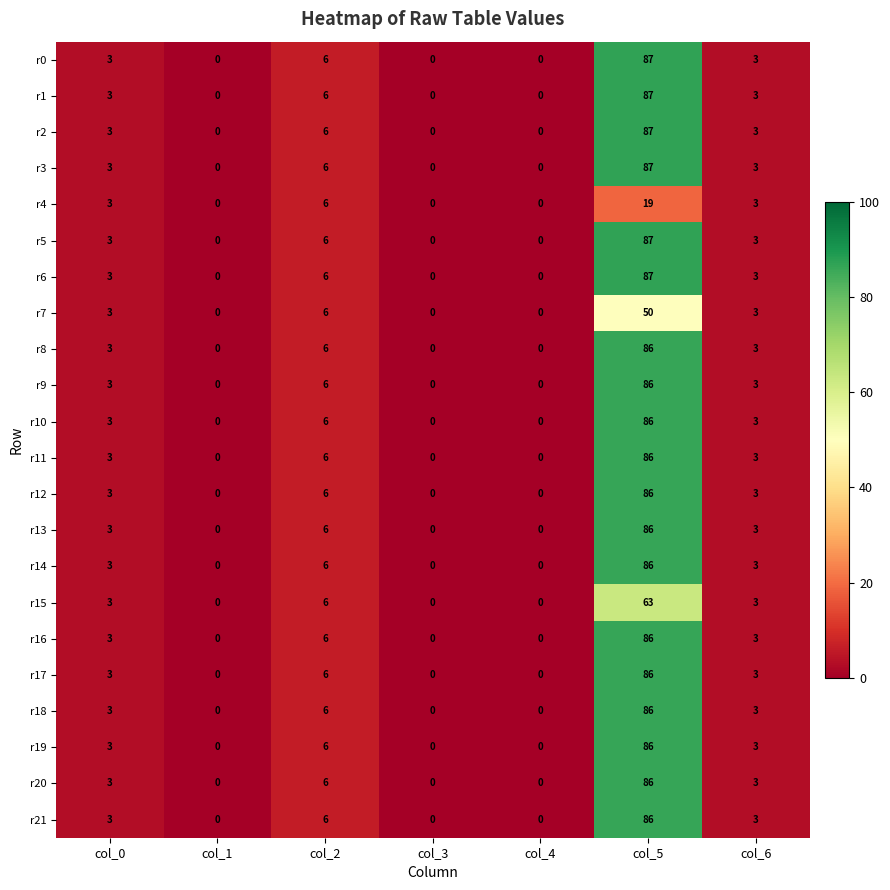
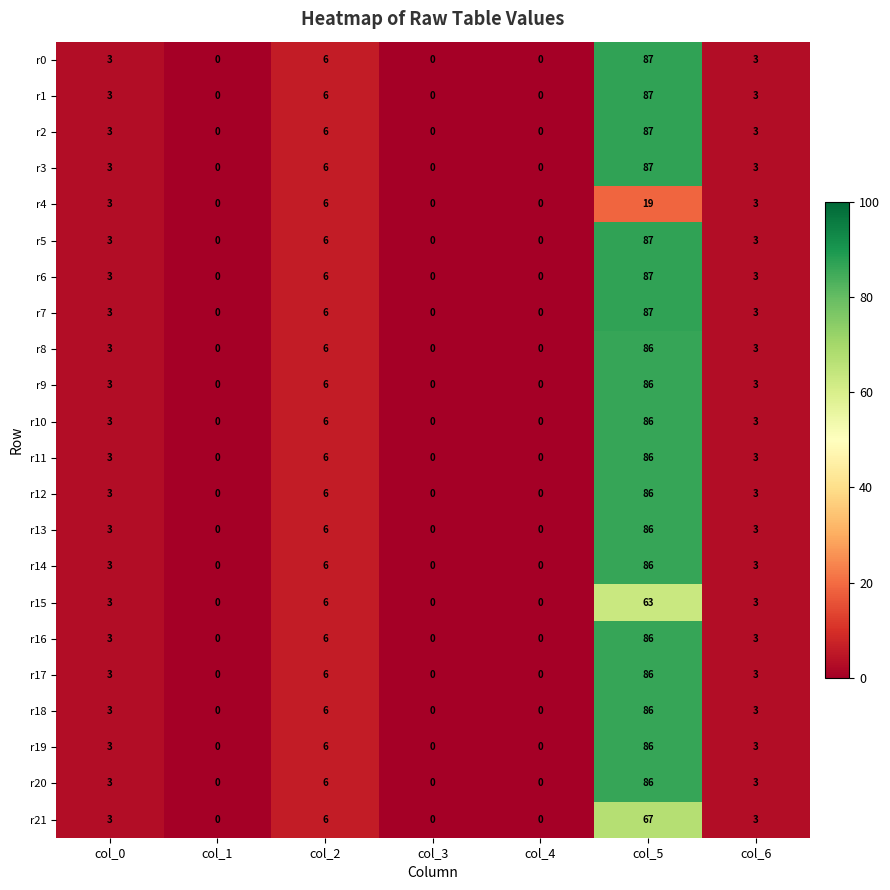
  {
    "r0": {
      "col_0": 3,
      "col_1": 0,
      "col_2": 6,
      "col_3": 0,
      "col_4": 0,
      "col_5": 87,
      "col_6": 3
    },
    "r1": {
      "col_0": 3,
      "col_1": 0,
      "col_2": 6,
      "col_3": 0,
      "col_4": 0,
      "col_5": 87,
      "col_6": 3
    },
    "r2": {
      "col_0": 3,
      "col_1": 0,
      "col_2": 6,
      "col_3": 0,
      "col_4": 0,
      "col_5": 87,
      "col_6": 3
    },
    "r3": {
      "col_0": 3,
      "col_1": 0,
      "col_2": 6,
      "col_3": 0,
      "col_4": 0,
      "col_5": 87,
      "col_6": 3
    },
    "r4": {
      "col_0": 3,
      "col_1": 0,
      "col_2": 6,
      "col_3": 0,
      "col_4": 0,
      "col_5": 19,
      "col_6": 3
    },
    "r5": {
      "col_0": 3,
      "col_1": 0,
      "col_2": 6,
      "col_3": 0,
      "col_4": 0,
      "col_5": 87,
      "col_6": 3
    },
    "r6": {
      "col_0": 3,
      "col_1": 0,
      "col_2": 6,
      "col_3": 0,
      "col_4": 0,
      "col_5": 87,
      "col_6": 3
    },
    "r7": {
      "col_0": 3,
      "col_1": 0,
      "col_2": 6,
      "col_3": 0,
      "col_4": 0,
-     "col_5": 50,
+     "col_5": 87,
      "col_6": 3
    },
    "r8": {
      "col_0": 3,
      "col_1": 0,
      "col_2": 6,
      "col_3": 0,
      "col_4": 0,
      "col_5": 86,
      "col_6": 3
    },
    "r9": {
      "col_0": 3,
      "col_1": 0,
      "col_2": 6,
      "col_3": 0,
      "col_4": 0,
      "col_5": 86,
      "col_6": 3
    },
    "r10": {
      "col_0": 3,
      "col_1": 0,
      "col_2": 6,
      "col_3": 0,
      "col_4": 0,
      "col_5": 86,
      "col_6": 3
    },
    "r11": {
      "col_0": 3,
      "col_1": 0,
      "col_2": 6,
      "col_3": 0,
      "col_4": 0,
      "col_5": 86,
      "col_6": 3
    },
    "r12": {
      "col_0": 3,
      "col_1": 0,
      "col_2": 6,
      "col_3": 0,
      "col_4": 0,
      "col_5": 86,
      "col_6": 3
    },
    "r13": {
      "col_0": 3,
      "col_1": 0,
      "col_2": 6,
      "col_3": 0,
      "col_4": 0,
      "col_5": 86,
      "col_6": 3
    },
    "r14": {
      "col_0": 3,
      "col_1": 0,
      "col_2": 6,
      "col_3": 0,
      "col_4": 0,
      "col_5": 86,
      "col_6": 3
    },
    "r15": {
      "col_0": 3,
      "col_1": 0,
      "col_2": 6,
      "col_3": 0,
      "col_4": 0,
      "col_5": 63,
      "col_6": 3
    },
    "r16": {
      "col_0": 3,
      "col_1": 0,
      "col_2": 6,
      "col_3": 0,
      "col_4": 0,
      "col_5": 86,
      "col_6": 3
    },
    "r17": {
      "col_0": 3,
      "col_1": 0,
      "col_2": 6,
      "col_3": 0,
      "col_4": 0,
      "col_5": 86,
      "col_6": 3
    },
    "r18": {
      "col_0": 3,
      "col_1": 0,
      "col_2": 6,
      "col_3": 0,
      "col_4": 0,
      "col_5": 86,
      "col_6": 3
    },
    "r19": {
      "col_0": 3,
      "col_1": 0,
      "col_2": 6,
      "col_3": 0,
      "col_4": 0,
      "col_5": 86,
      "col_6": 3
    },
    "r20": {
      "col_0": 3,
      "col_1": 0,
      "col_2": 6,
      "col_3": 0,
      "col_4": 0,
      "col_5": 86,
      "col_6": 3
    },
    "r21": {
      "col_0": 3,
      "col_1": 0,
      "col_2": 6,
      "col_3": 0,
      "col_4": 0,
-     "col_5": 86,
+     "col_5": 67,
      "col_6": 3
    }
  }
